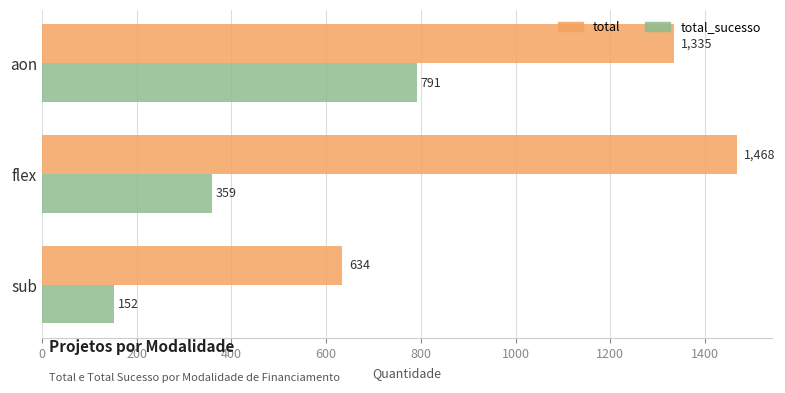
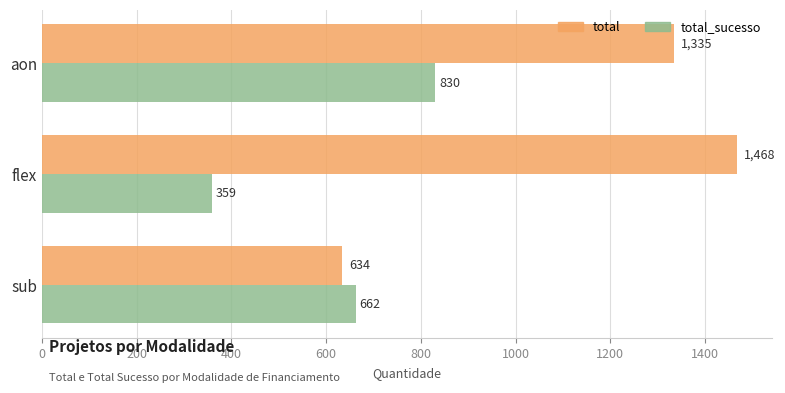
  {
    "total": {
      "aon": "1,335",
      "flex": "1,468",
      "sub": "634"
    },
    "total_sucesso": {
-     "aon": "791",
+     "aon": "830",
      "flex": "359",
-     "sub": "152"
+     "sub": "662"
    }
  }
